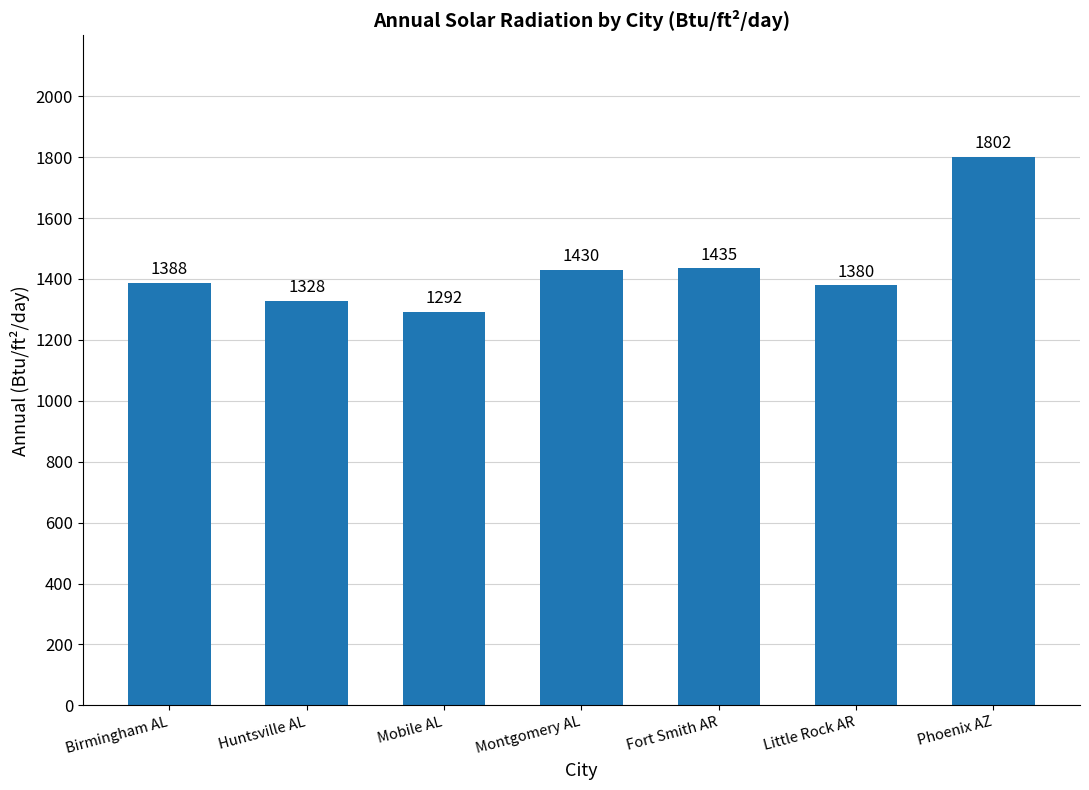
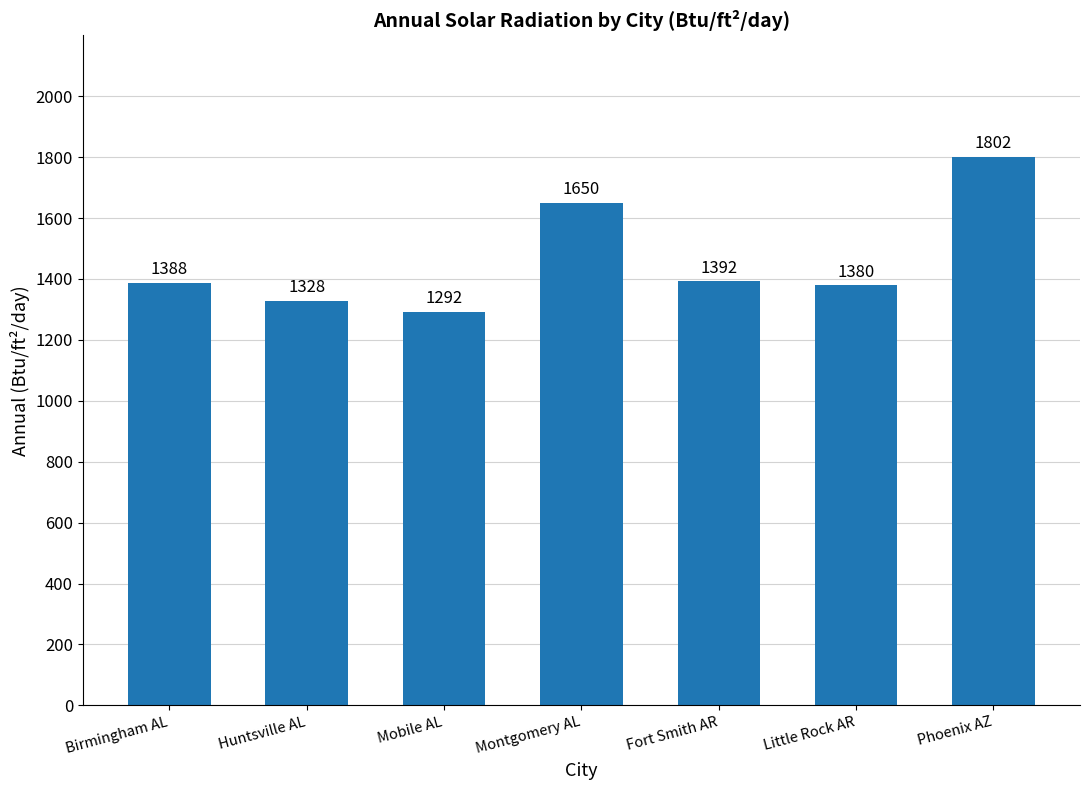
  {
    "Birmingham AL": 1388,
    "Huntsville AL": 1328,
    "Mobile AL": 1292,
-   "Montgomery AL": 1430,
-   "Fort Smith AR": 1435,
+   "Montgomery AL": 1650,
+   "Fort Smith AR": 1392,
    "Little Rock AR": 1380,
    "Phoenix AZ": 1802
  }
